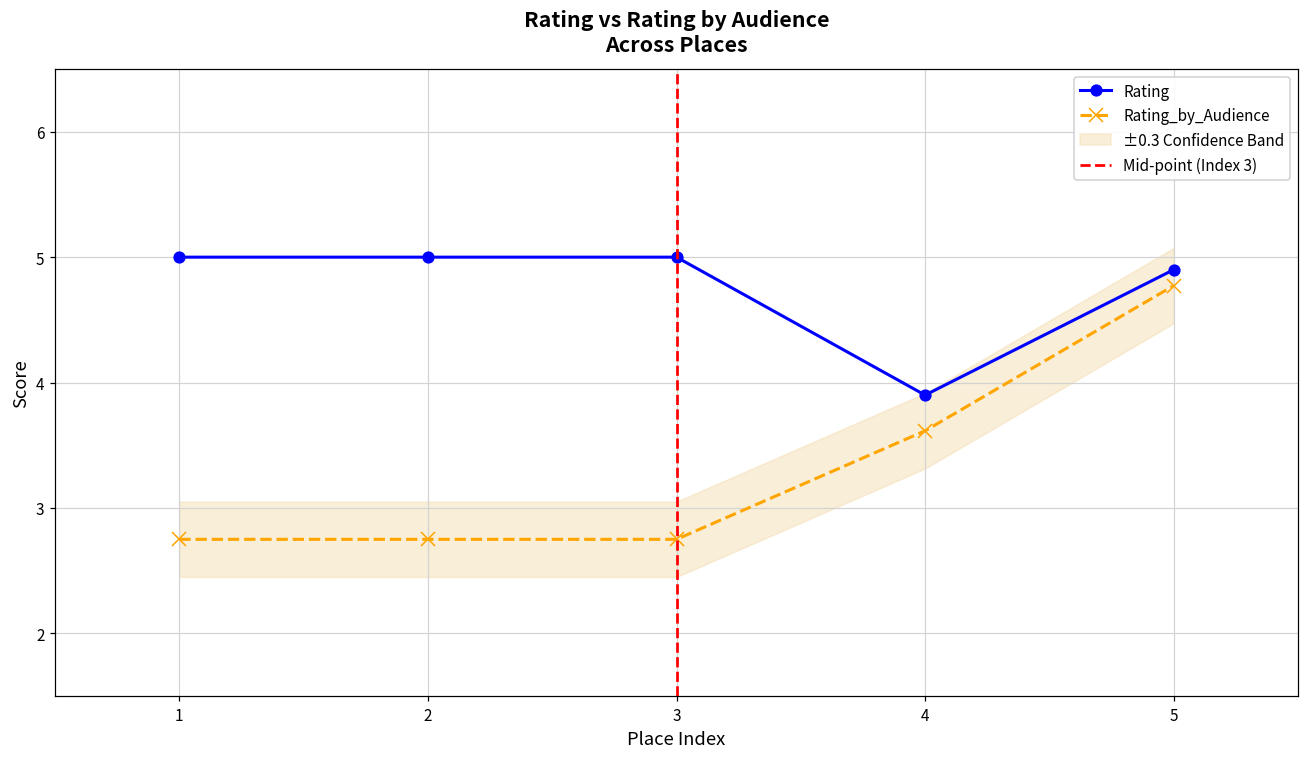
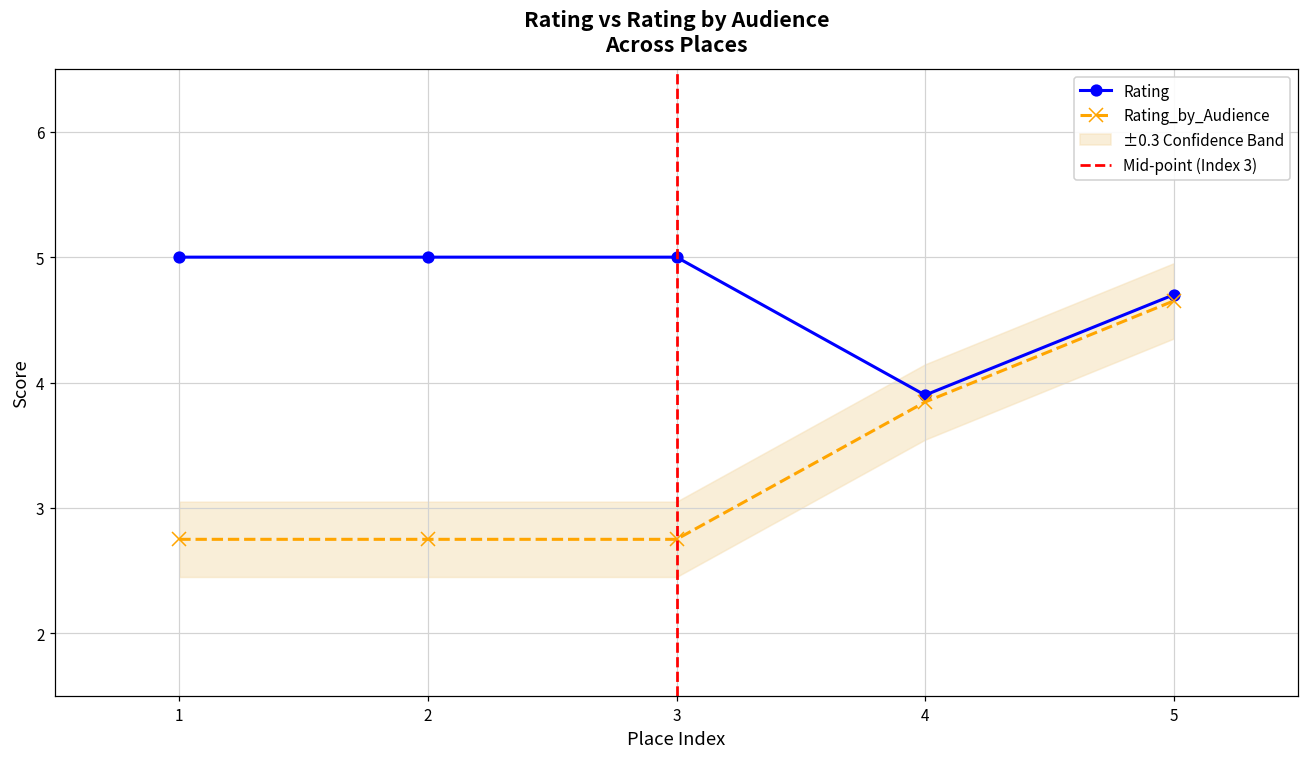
  {
    "Rating": {
      "1": 5.0,
      "2": 5.0,
      "3": 5.0,
-     "5": 4.9
+     "5": 4.7
    },
    "Rating_by_Audience": {
      "1": 2.75,
      "2": 2.75,
      "3": 2.75,
-     "4": 3.62,
-     "5": 4.77
+     "4": 3.85,
+     "5": 4.65
    }
  }
